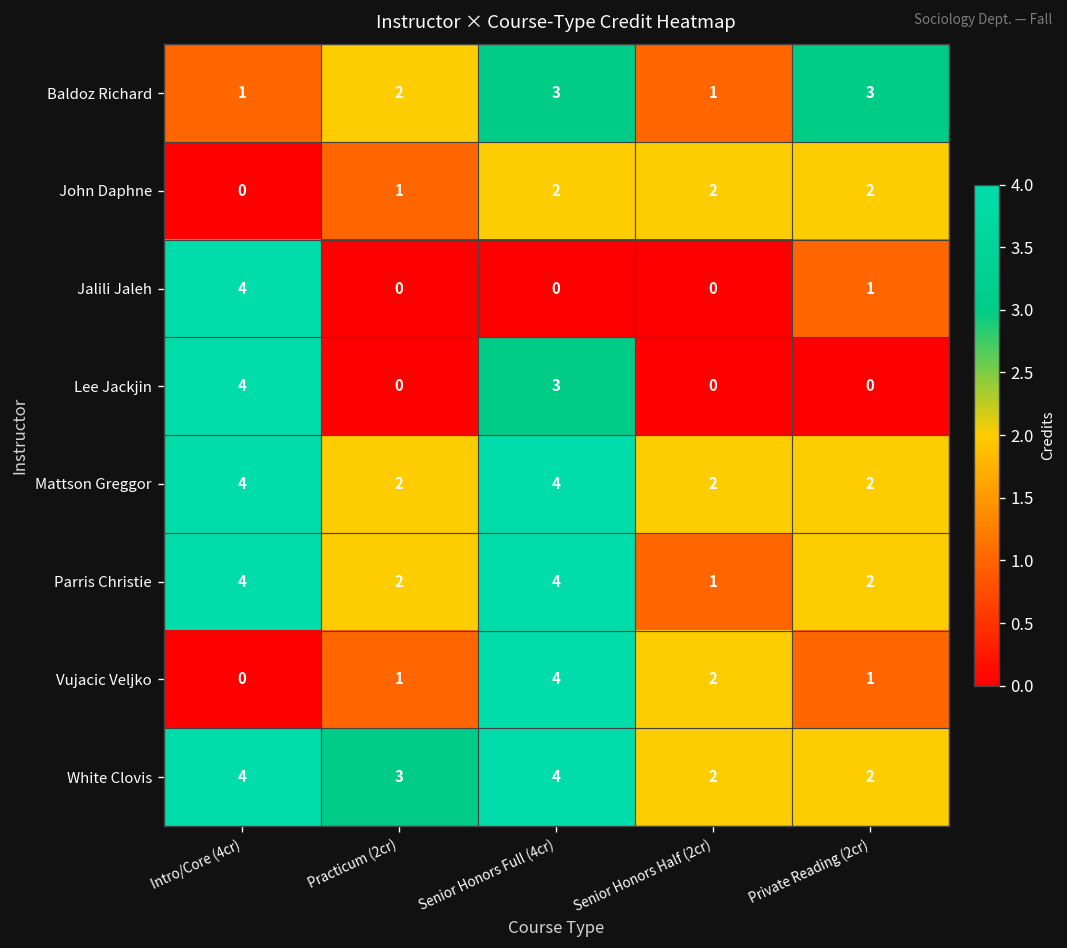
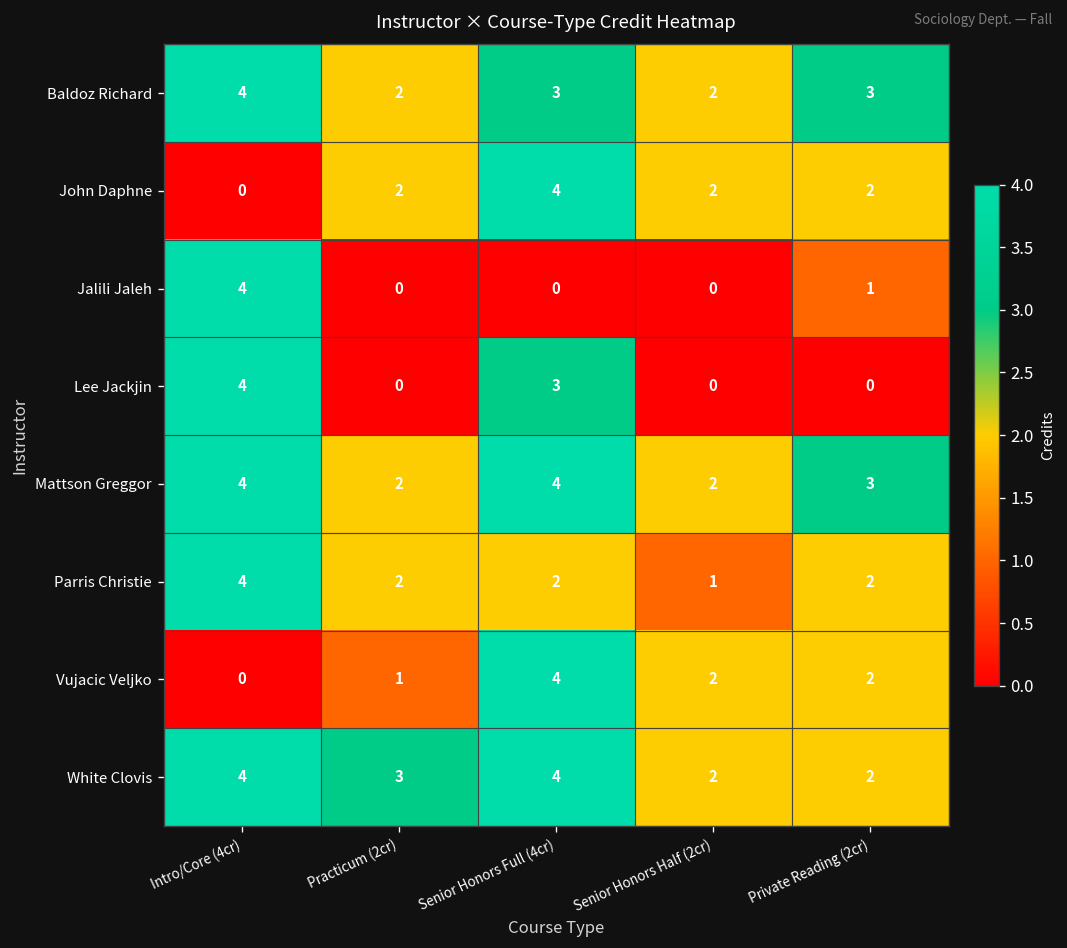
  {
    "Baldoz Richard": {
-     "Intro/Core (4cr)": 1,
+     "Intro/Core (4cr)": 4,
      "Practicum (2cr)": 2,
      "Senior Honors Full (4cr)": 3,
-     "Senior Honors Half (2cr)": 1,
+     "Senior Honors Half (2cr)": 2,
      "Private Reading (2cr)": 3
    },
    "John Daphne": {
      "Intro/Core (4cr)": 0,
-     "Practicum (2cr)": 1,
-     "Senior Honors Full (4cr)": 2,
+     "Practicum (2cr)": 2,
+     "Senior Honors Full (4cr)": 4,
      "Senior Honors Half (2cr)": 2,
      "Private Reading (2cr)": 2
    },
    "Jalili Jaleh": {
      "Intro/Core (4cr)": 4,
      "Practicum (2cr)": 0,
      "Senior Honors Full (4cr)": 0,
      "Senior Honors Half (2cr)": 0,
      "Private Reading (2cr)": 1
    },
    "Lee Jackjin": {
      "Intro/Core (4cr)": 4,
      "Practicum (2cr)": 0,
      "Senior Honors Full (4cr)": 3,
      "Senior Honors Half (2cr)": 0,
      "Private Reading (2cr)": 0
    },
    "Mattson Greggor": {
      "Intro/Core (4cr)": 4,
      "Practicum (2cr)": 2,
      "Senior Honors Full (4cr)": 4,
      "Senior Honors Half (2cr)": 2,
-     "Private Reading (2cr)": 2
+     "Private Reading (2cr)": 3
    },
    "Parris Christie": {
      "Intro/Core (4cr)": 4,
      "Practicum (2cr)": 2,
-     "Senior Honors Full (4cr)": 4,
+     "Senior Honors Full (4cr)": 2,
      "Senior Honors Half (2cr)": 1,
      "Private Reading (2cr)": 2
    },
    "Vujacic Veljko": {
      "Intro/Core (4cr)": 0,
      "Practicum (2cr)": 1,
      "Senior Honors Full (4cr)": 4,
      "Senior Honors Half (2cr)": 2,
-     "Private Reading (2cr)": 1
+     "Private Reading (2cr)": 2
    },
    "White Clovis": {
      "Intro/Core (4cr)": 4,
      "Practicum (2cr)": 3,
      "Senior Honors Full (4cr)": 4,
      "Senior Honors Half (2cr)": 2,
      "Private Reading (2cr)": 2
    }
  }
